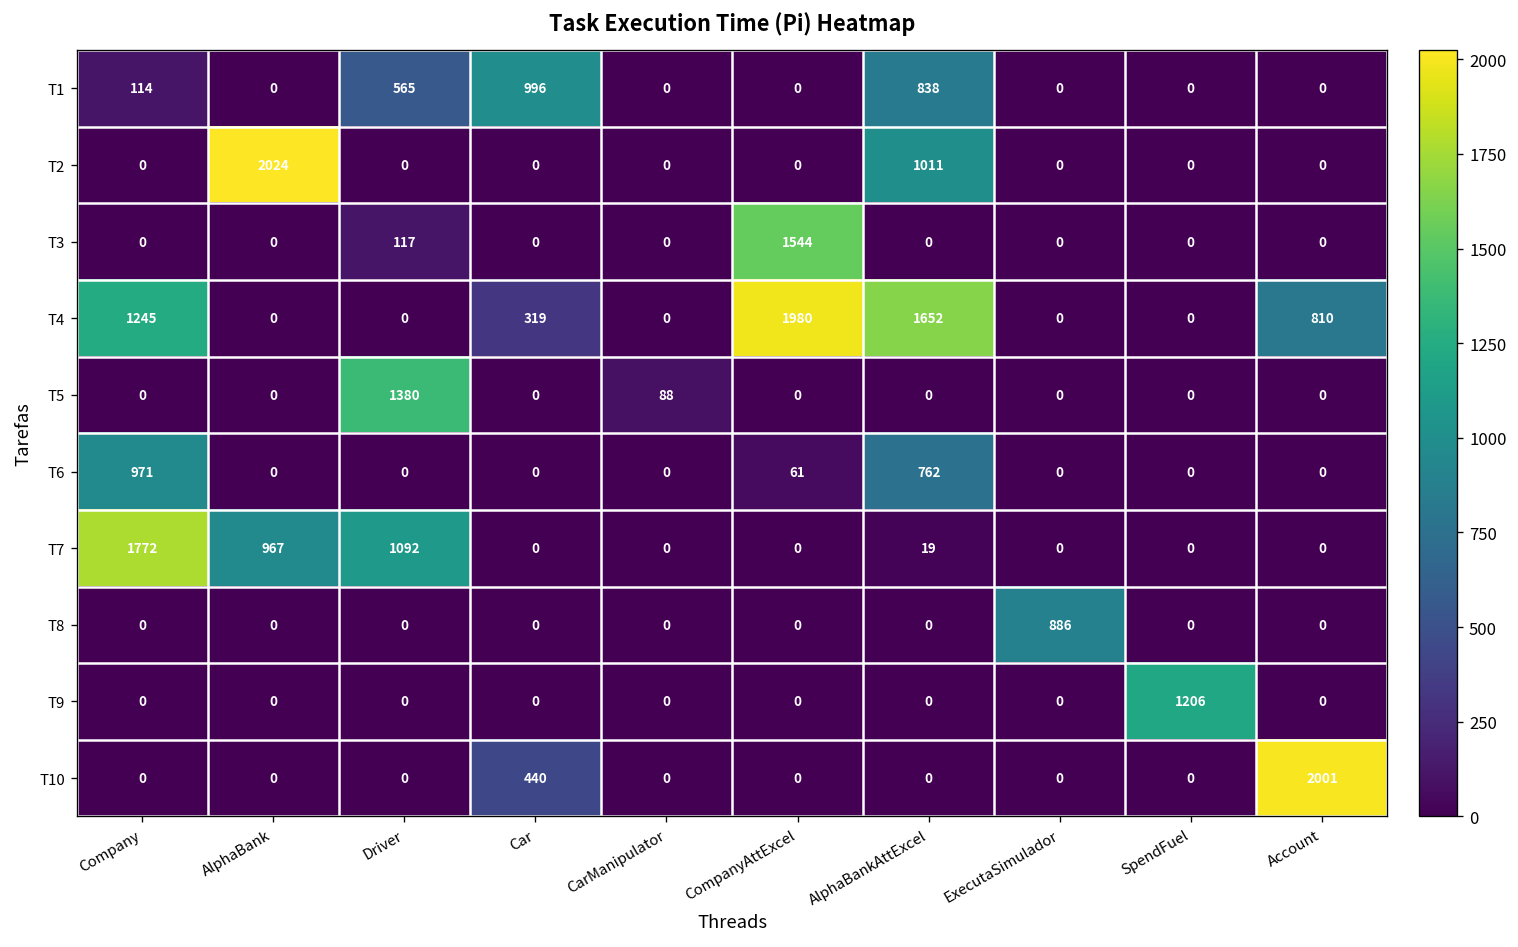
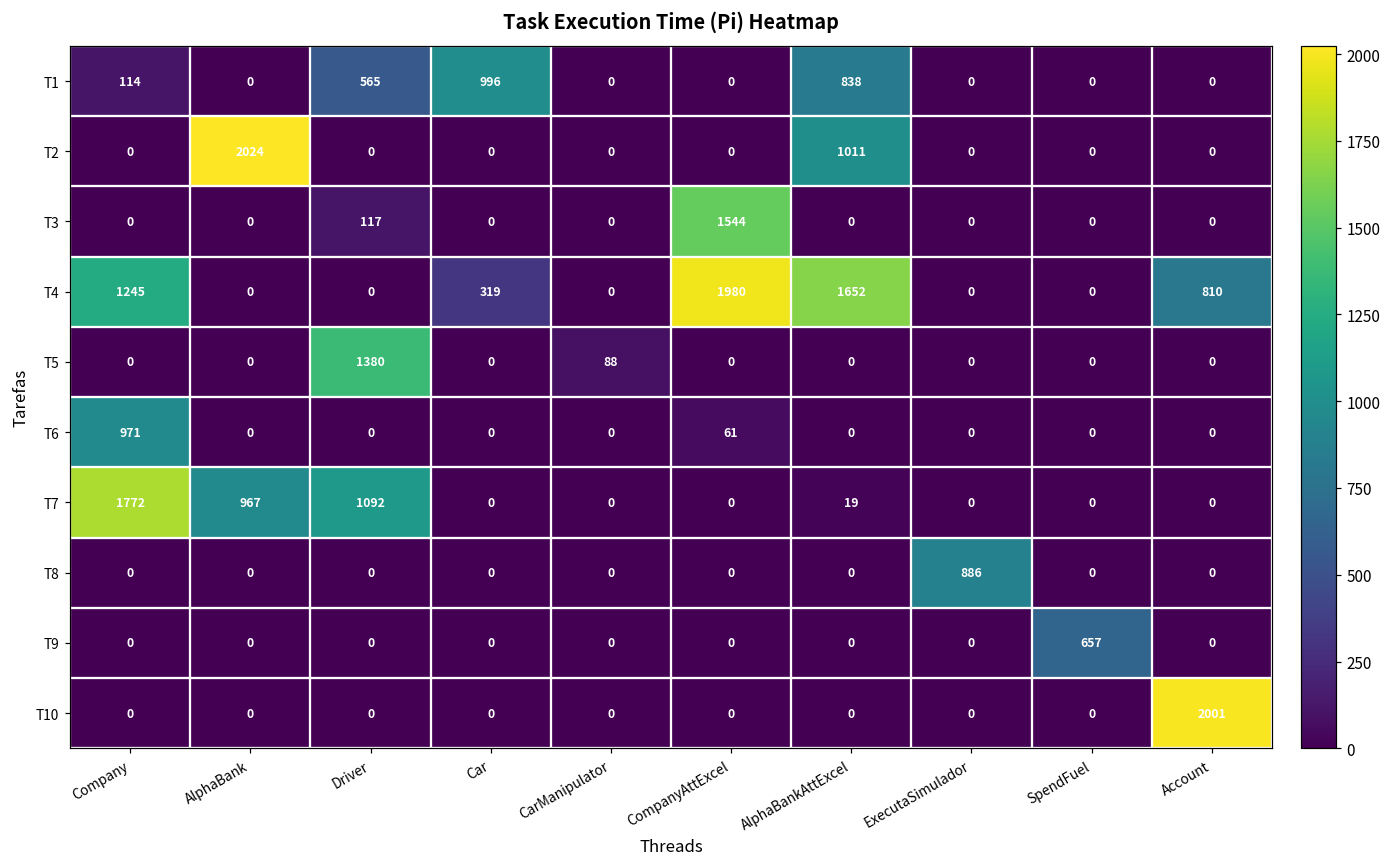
  {
    "T1": {
      "Company": 114,
      "AlphaBank": 0,
      "Driver": 565,
      "Car": 996,
      "CarManipulator": 0,
      "CompanyAttExcel": 0,
      "AlphaBankAttExcel": 838,
      "ExecutaSimulador": 0,
      "SpendFuel": 0,
      "Account": 0
    },
    "T2": {
      "Company": 0,
      "AlphaBank": 2024,
      "Driver": 0,
      "Car": 0,
      "CarManipulator": 0,
      "CompanyAttExcel": 0,
      "AlphaBankAttExcel": 1011,
      "ExecutaSimulador": 0,
      "SpendFuel": 0,
      "Account": 0
    },
    "T3": {
      "Company": 0,
      "AlphaBank": 0,
      "Driver": 117,
      "Car": 0,
      "CarManipulator": 0,
      "CompanyAttExcel": 1544,
      "AlphaBankAttExcel": 0,
      "ExecutaSimulador": 0,
      "SpendFuel": 0,
      "Account": 0
    },
    "T4": {
      "Company": 1245,
      "AlphaBank": 0,
      "Driver": 0,
      "Car": 319,
      "CarManipulator": 0,
      "CompanyAttExcel": 1980,
      "AlphaBankAttExcel": 1652,
      "ExecutaSimulador": 0,
      "SpendFuel": 0,
      "Account": 810
    },
    "T5": {
      "Company": 0,
      "AlphaBank": 0,
      "Driver": 1380,
      "Car": 0,
      "CarManipulator": 88,
      "CompanyAttExcel": 0,
      "AlphaBankAttExcel": 0,
      "ExecutaSimulador": 0,
      "SpendFuel": 0,
      "Account": 0
    },
    "T6": {
      "Company": 971,
      "AlphaBank": 0,
      "Driver": 0,
      "Car": 0,
      "CarManipulator": 0,
      "CompanyAttExcel": 61,
-     "AlphaBankAttExcel": 762,
+     "AlphaBankAttExcel": 0,
      "ExecutaSimulador": 0,
      "SpendFuel": 0,
      "Account": 0
    },
    "T7": {
      "Company": 1772,
      "AlphaBank": 967,
      "Driver": 1092,
      "Car": 0,
      "CarManipulator": 0,
      "CompanyAttExcel": 0,
      "AlphaBankAttExcel": 19,
      "ExecutaSimulador": 0,
      "SpendFuel": 0,
      "Account": 0
    },
    "T8": {
      "Company": 0,
      "AlphaBank": 0,
      "Driver": 0,
      "Car": 0,
      "CarManipulator": 0,
      "CompanyAttExcel": 0,
      "AlphaBankAttExcel": 0,
      "ExecutaSimulador": 886,
      "SpendFuel": 0,
      "Account": 0
    },
    "T9": {
      "Company": 0,
      "AlphaBank": 0,
      "Driver": 0,
      "Car": 0,
      "CarManipulator": 0,
      "CompanyAttExcel": 0,
      "AlphaBankAttExcel": 0,
      "ExecutaSimulador": 0,
-     "SpendFuel": 1206,
+     "SpendFuel": 657,
      "Account": 0
    },
    "T10": {
      "Company": 0,
      "AlphaBank": 0,
      "Driver": 0,
-     "Car": 440,
+     "Car": 0,
      "CarManipulator": 0,
      "CompanyAttExcel": 0,
      "AlphaBankAttExcel": 0,
      "ExecutaSimulador": 0,
      "SpendFuel": 0,
      "Account": 2001
    }
  }
